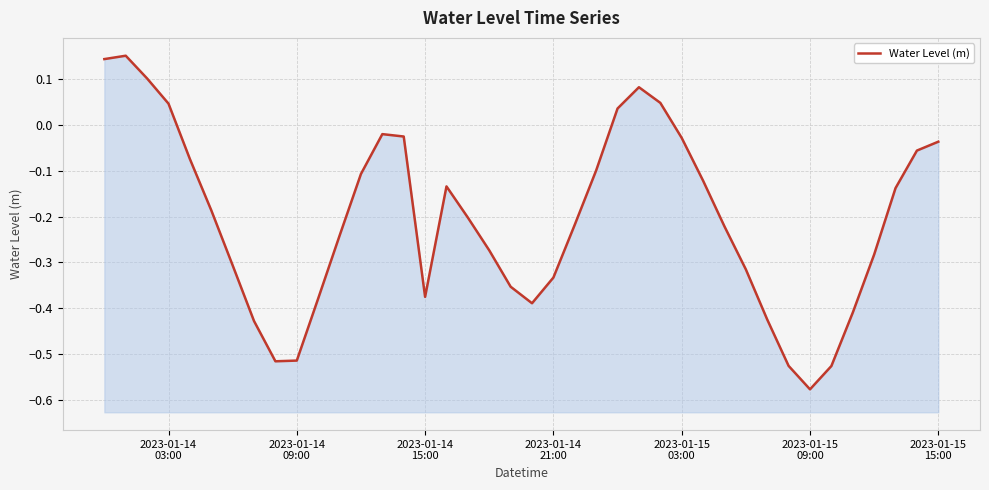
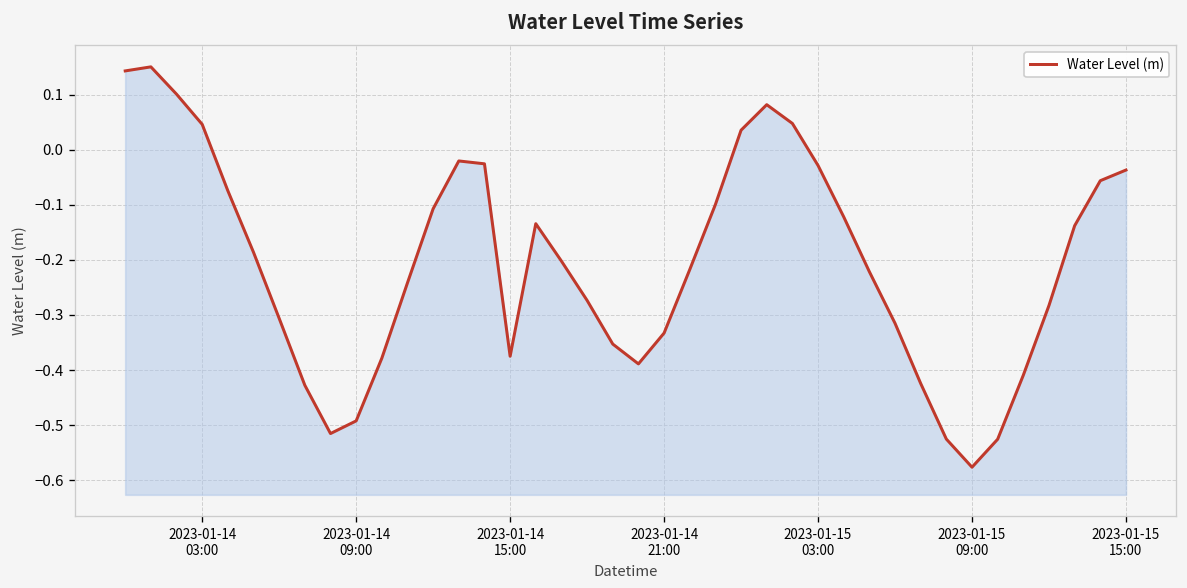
  {
    "2023-01-14 03:00": 0.05,
-   "2023-01-14 09:00": -0.51,
+   "2023-01-14 09:00": -0.49,
    "2023-01-14 15:00": -0.37,
    "2023-01-14 21:00": -0.33,
    "2023-01-15 03:00": -0.03,
    "2023-01-15 09:00": -0.58,
    "2023-01-15 15:00": -0.04
  }
